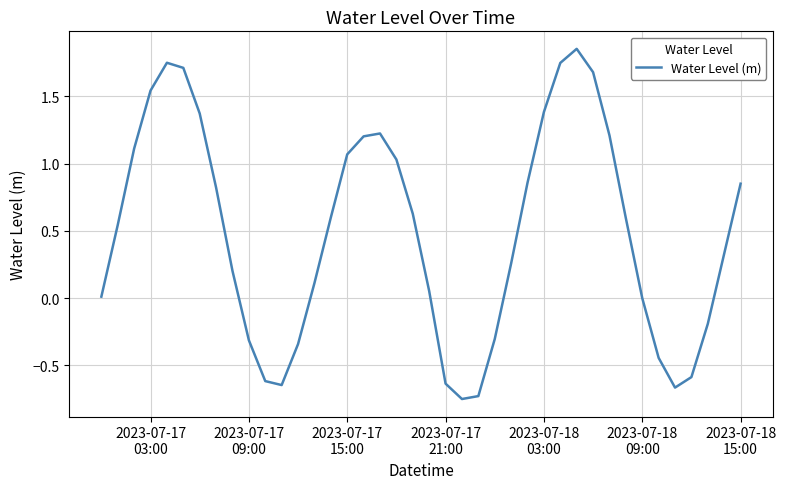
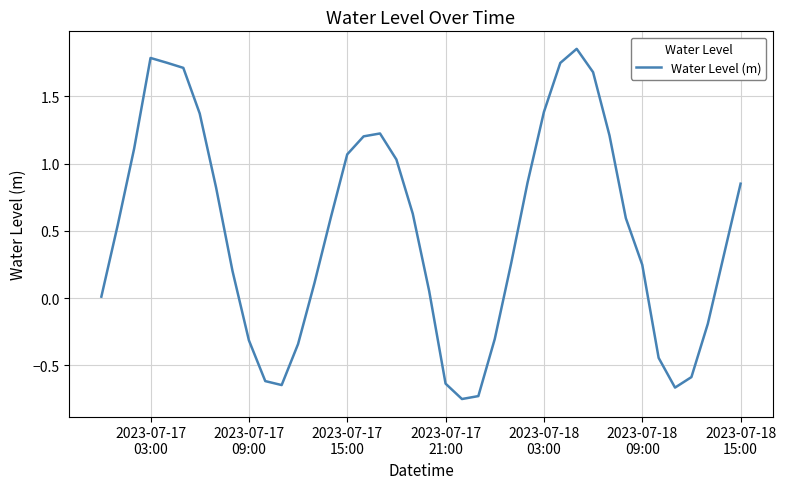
  {
-   "2023-07-17 03:00": 1.54,
+   "2023-07-17 03:00": 1.78,
    "2023-07-17 09:00": -0.31,
    "2023-07-17 15:00": 1.07,
    "2023-07-17 21:00": -0.63,
    "2023-07-18 03:00": 1.38,
-   "2023-07-18 09:00": 0.00,
+   "2023-07-18 09:00": 0.25,
    "2023-07-18 15:00": 0.85
  }
